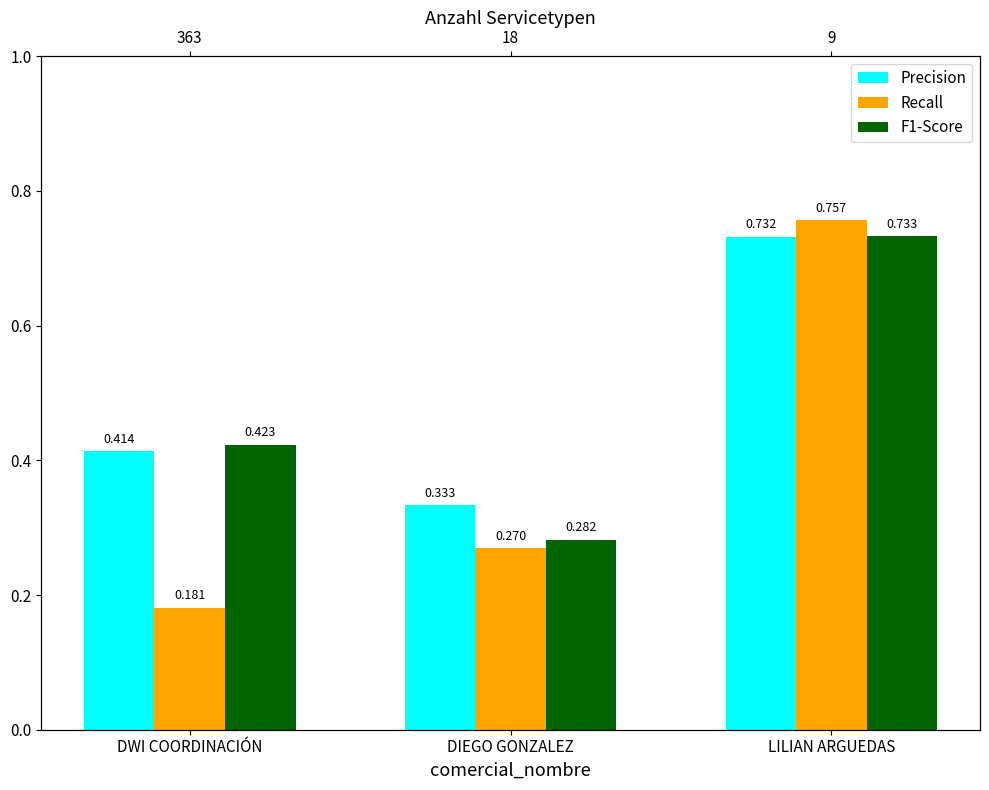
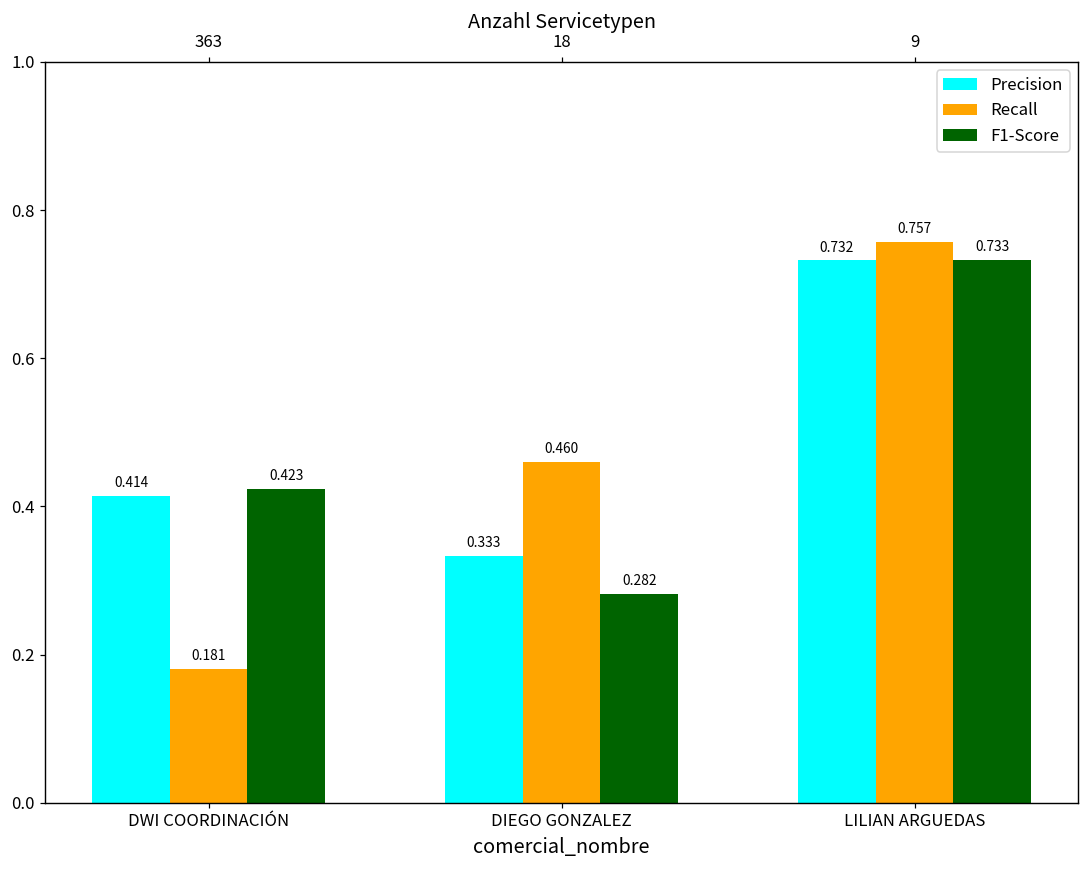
  {
    "Recall": {
      "DWI COORDINACIÓN": 0.181,
-     "DIEGO GONZALEZ": 0.270,
+     "DIEGO GONZALEZ": 0.460,
      "LILIAN ARGUEDAS": 0.757
    }
  }
